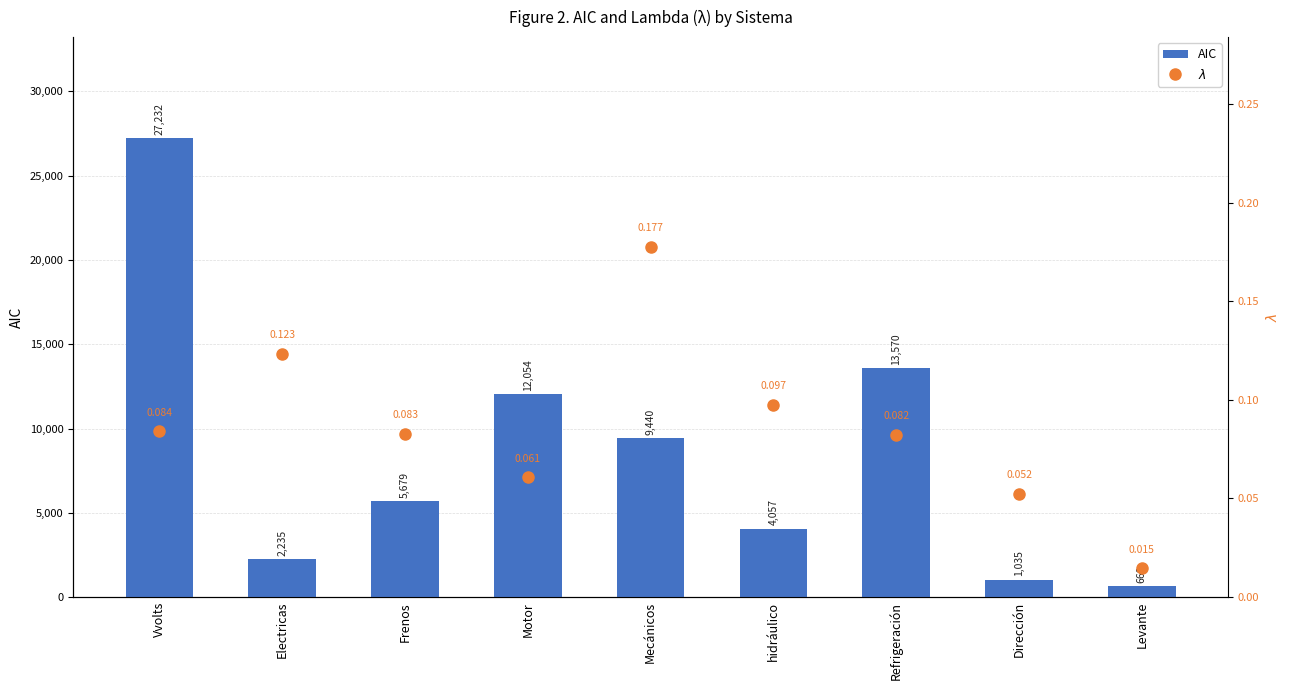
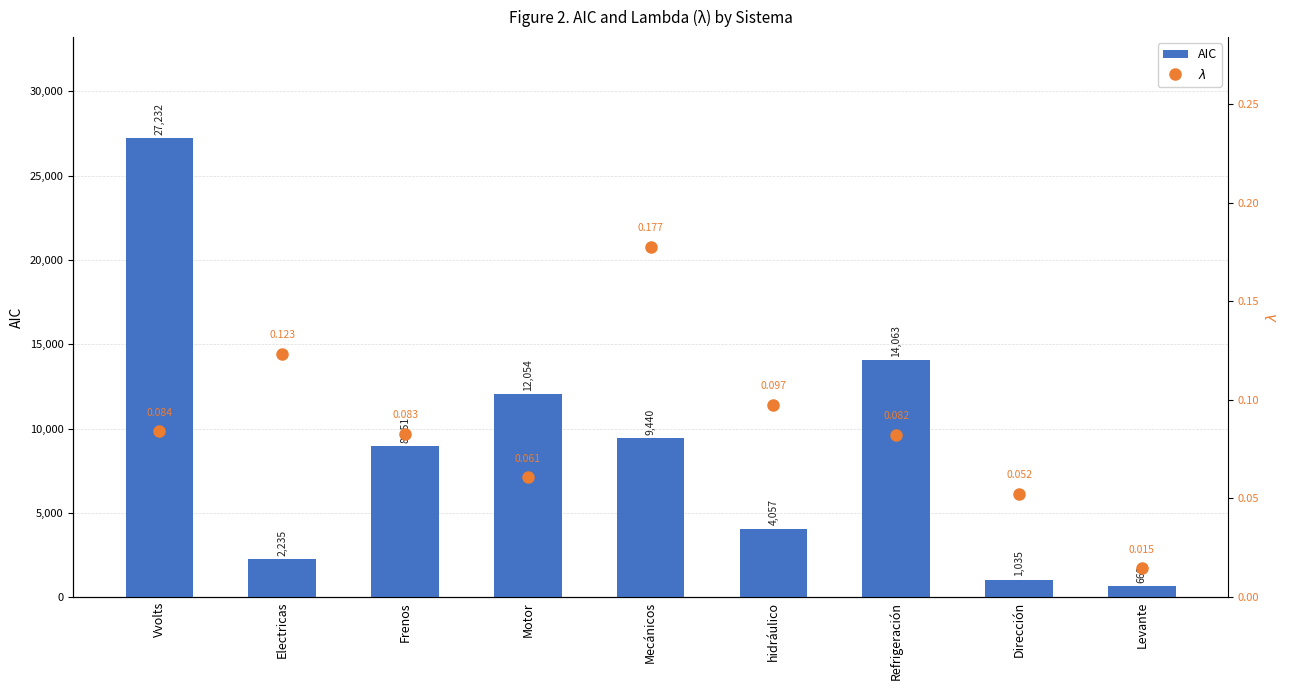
  {
    "AIC": {
      "Vvolts": "27,232",
      "Electricas": "2,235",
-     "Frenos": "5,679",
+     "Frenos": "8,951",
      "Motor": "12,054",
      "Mecánicos": "9,440",
      "hidráulico": "4,057",
-     "Refrigeración": "13,570",
+     "Refrigeración": "14,063",
      "Dirección": "1,035"
    }
  }
